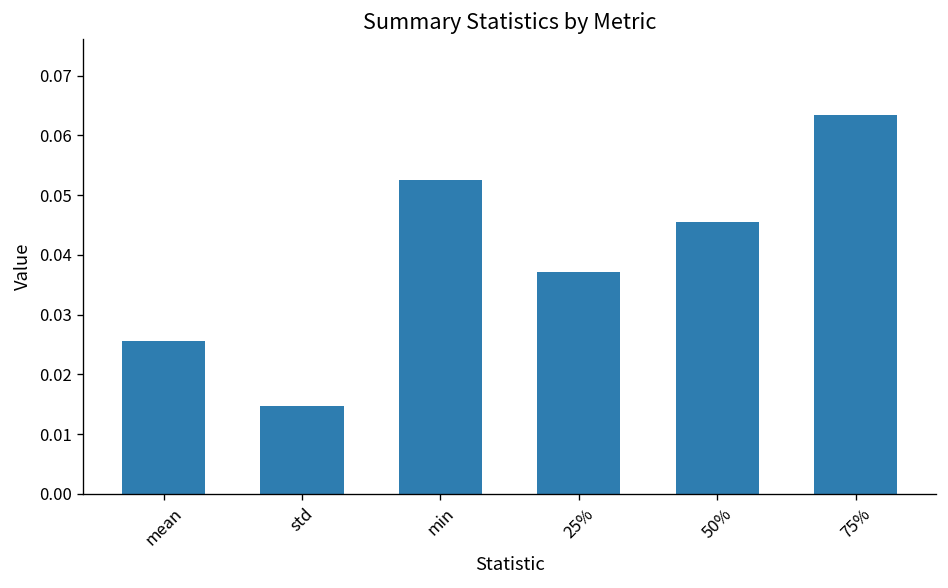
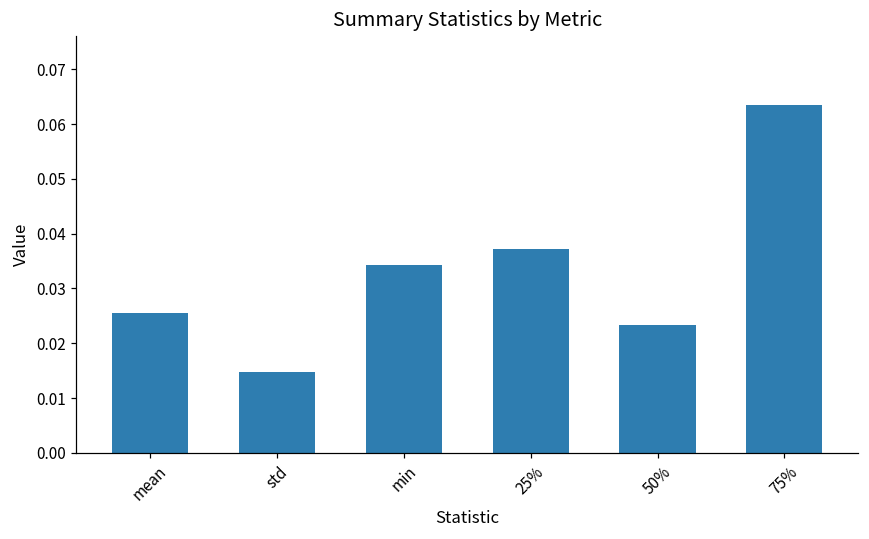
  {
    "mean": 0.026,
    "std": 0.015,
-   "min": 0.053,
+   "min": 0.034,
    "25%": 0.037,
-   "50%": 0.046,
+   "50%": 0.023,
    "75%": 0.063
  }
